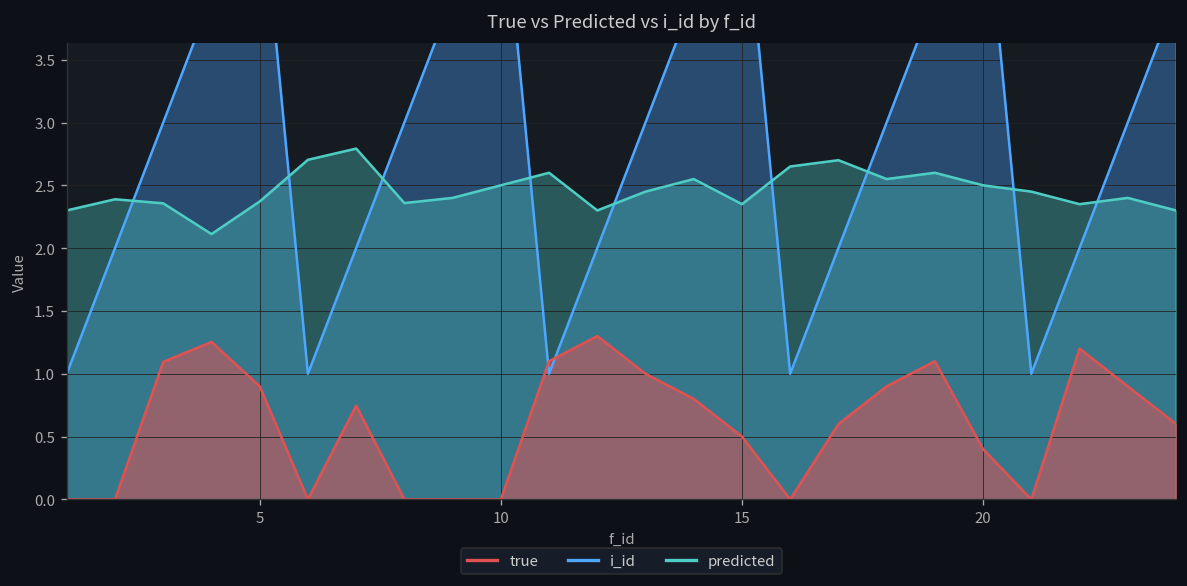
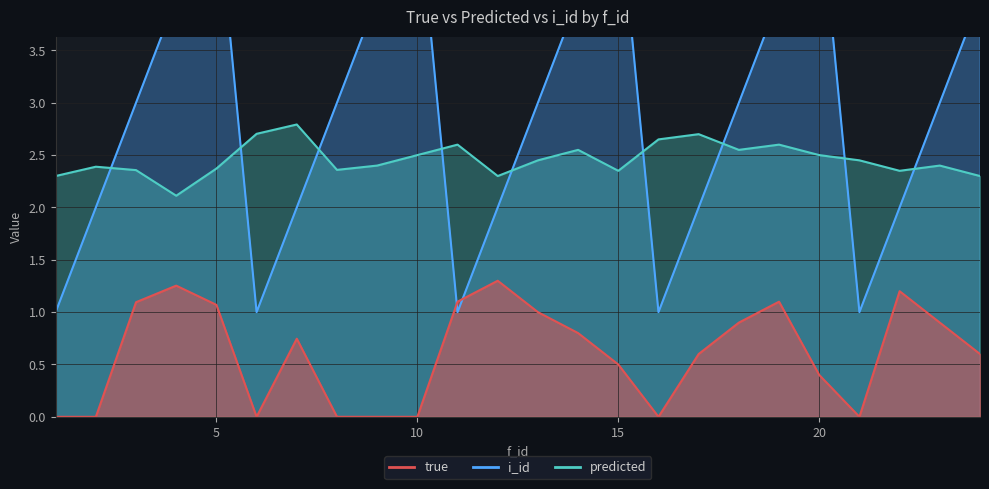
  {
    "true": {
-     "5": 0.90,
+     "5": 1.07,
      "10": 0.00,
      "15": 0.50,
      "20": 0.40
    }
  }
